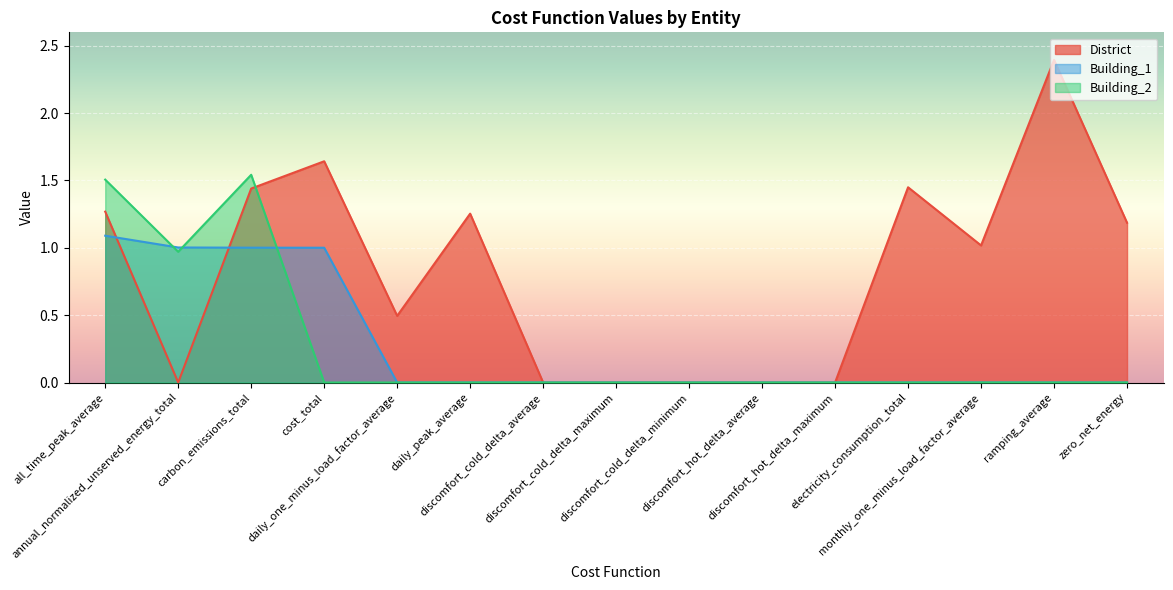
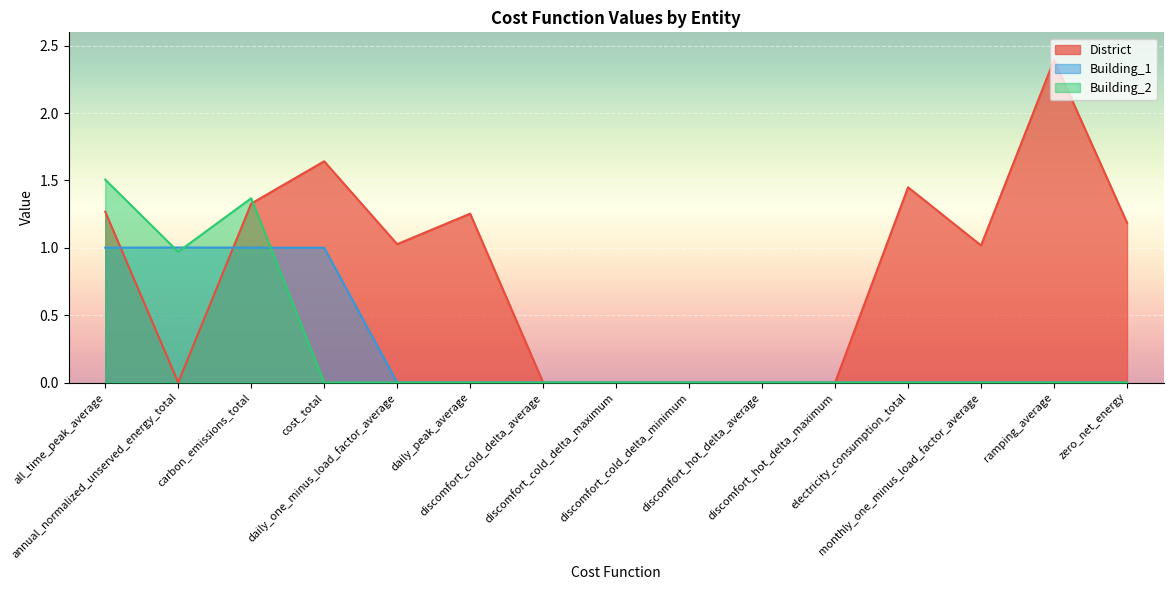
  {
    "District": {
      "all_time_peak_average": 1.27,
      "annual_normalized_unserved_energy_total": 0.00,
-     "carbon_emissions_total": 1.44,
+     "carbon_emissions_total": 1.33,
      "cost_total": 1.64,
-     "daily_one_minus_load_factor_average": 0.49,
+     "daily_one_minus_load_factor_average": 1.03,
      "daily_peak_average": 1.25,
      "electricity_consumption_total": 1.45,
      "monthly_one_minus_load_factor_average": 1.02,
      "zero_net_energy": 1.19
    },
    "Building_1": {
-     "all_time_peak_average": 1.09,
+     "all_time_peak_average": 1.00,
      "annual_normalized_unserved_energy_total": 1.00,
      "carbon_emissions_total": 1.00,
      "cost_total": 1.00
    },
    "Building_2": {
      "all_time_peak_average": 1.51,
      "annual_normalized_unserved_energy_total": 0.97,
-     "carbon_emissions_total": 1.54,
+     "carbon_emissions_total": 1.37,
      "cost_total": 0.00
    }
  }
